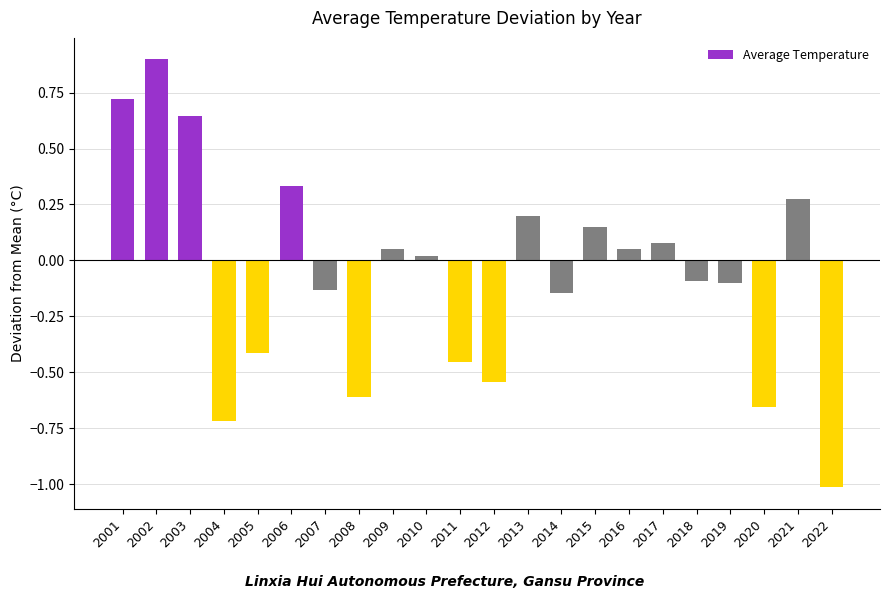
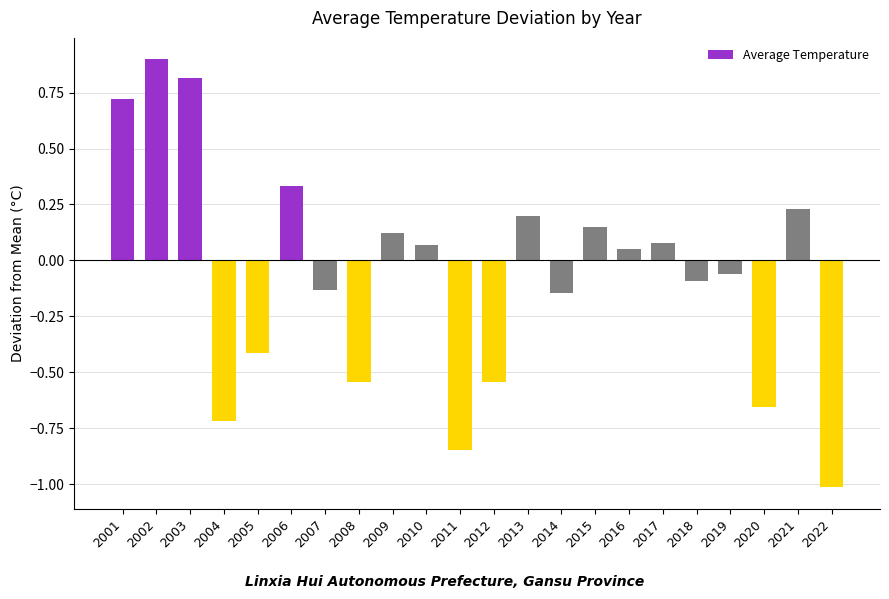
  {
    "2001": 0.72,
    "2002": 0.90,
-   "2003": 0.65,
+   "2003": 0.82,
    "2004": -0.72,
    "2005": -0.42,
    "2006": 0.33,
    "2007": -0.13,
-   "2008": -0.61,
-   "2009": 0.05,
-   "2010": 0.02,
-   "2011": -0.45,
+   "2008": -0.54,
+   "2009": 0.12,
+   "2010": 0.07,
+   "2011": -0.85,
    "2012": -0.54,
    "2013": 0.20,
    "2014": -0.15,
    "2015": 0.15,
    "2016": 0.05,
    "2017": 0.08,
    "2018": -0.09,
-   "2019": -0.10,
+   "2019": -0.06,
    "2020": -0.65,
-   "2021": 0.27,
+   "2021": 0.23,
    "2022": -1.01
  }
